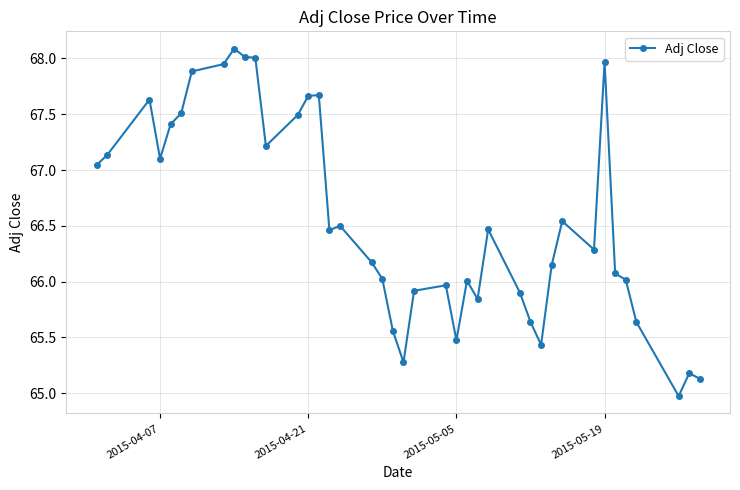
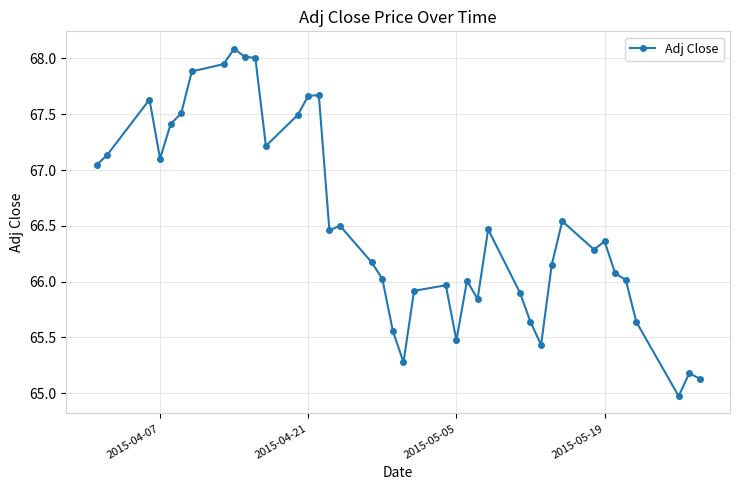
  {
    "2015-04-07": 67.10,
    "2015-04-21": 67.66,
    "2015-05-05": 65.47,
-   "2015-05-19": 67.97
+   "2015-05-19": 66.36
  }
